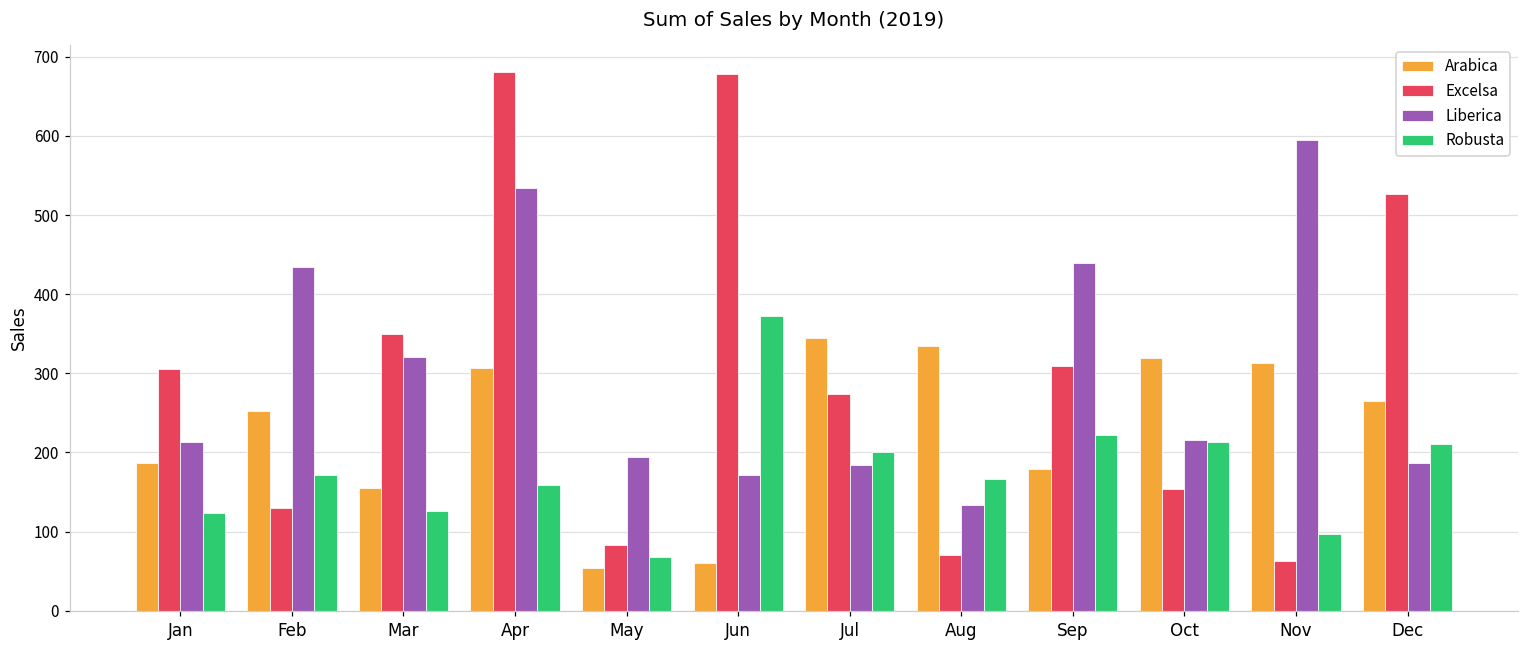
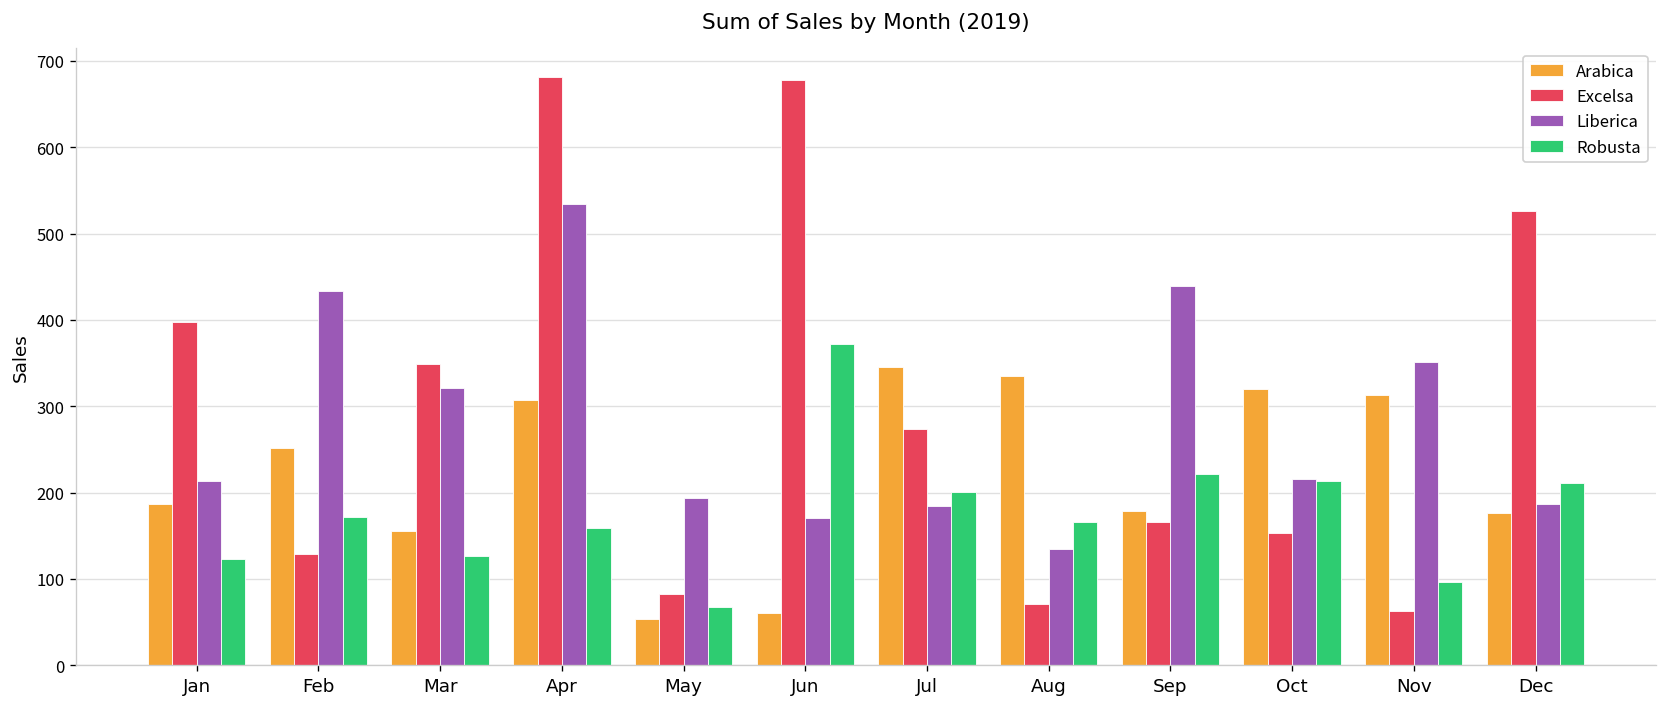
  {
    "Arabica": {
      "Jan": 190,
      "Feb": 250,
      "Mar": 160,
      "Apr": 310,
      "May": 50,
      "Jun": 60,
      "Jul": 350,
      "Aug": 330,
      "Sep": 180,
      "Oct": 320,
      "Nov": 310,
-     "Dec": 270
+     "Dec": 180
    },
    "Excelsa": {
-     "Jan": 310,
+     "Jan": 400,
      "Feb": 130,
      "Mar": 350,
      "Apr": 680,
      "May": 80,
      "Jun": 680,
      "Jul": 270,
      "Aug": 70,
-     "Sep": 310,
+     "Sep": 170,
      "Oct": 150,
      "Nov": 60,
      "Dec": 530
    },
    "Liberica": {
      "Jan": 210,
      "Feb": 430,
      "Mar": 320,
      "Apr": 530,
      "May": 190,
      "Jun": 170,
      "Jul": 180,
      "Aug": 130,
      "Sep": 440,
      "Oct": 220,
-     "Nov": 590,
+     "Nov": 350,
      "Dec": 190
    },
    "Robusta": {
      "Jan": 120,
      "Feb": 170,
      "Mar": 130,
      "Apr": 160,
      "May": 70,
      "Jun": 370,
      "Jul": 200,
      "Aug": 170,
      "Sep": 220,
      "Oct": 210,
      "Nov": 100,
      "Dec": 210
    }
  }
